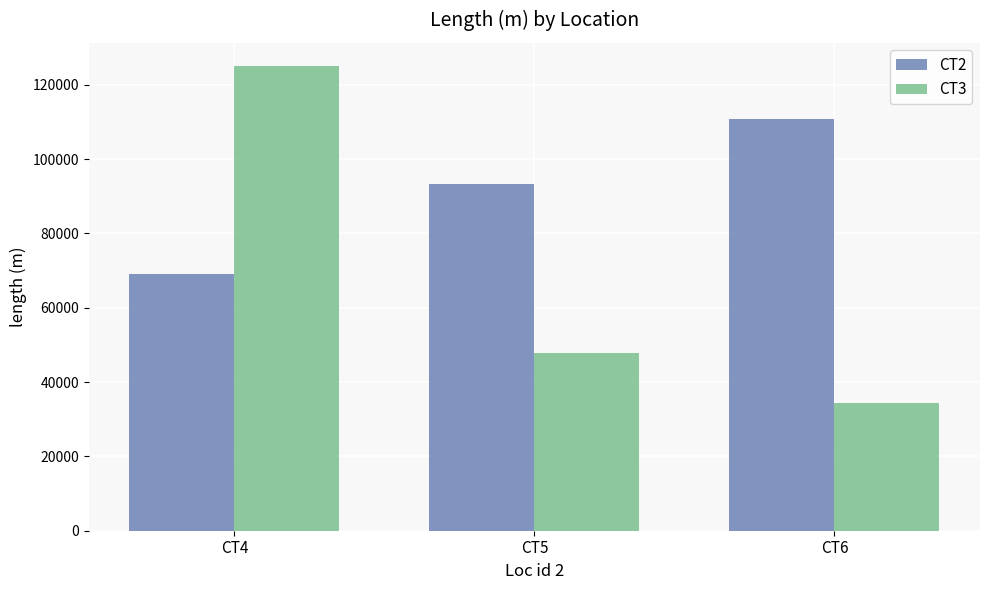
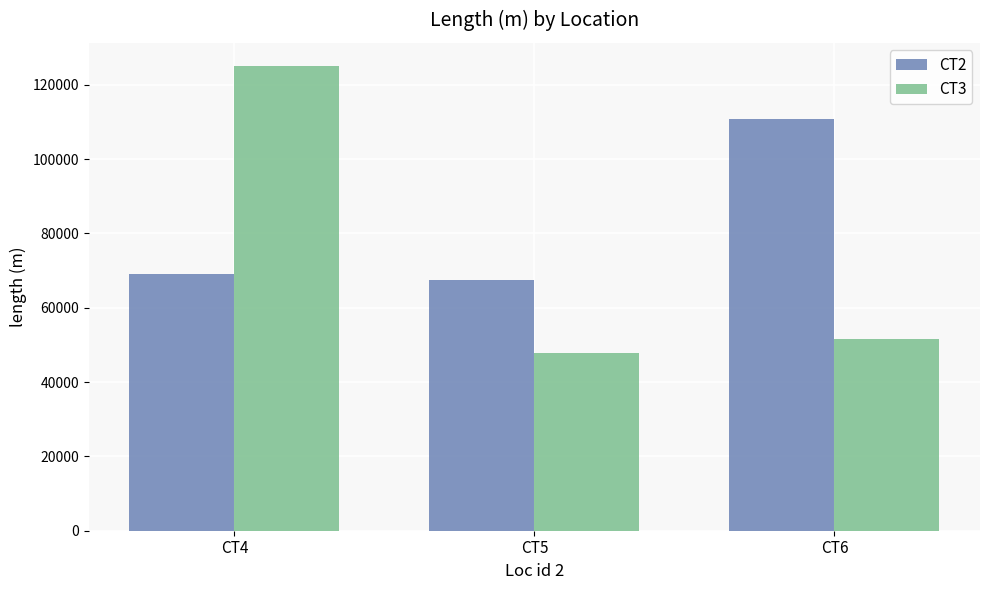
  {
    "CT2": {
      "CT4": 69000,
-     "CT5": 93000,
+     "CT5": 68000,
      "CT6": 111000
    },
    "CT3": {
      "CT4": 125000,
      "CT5": 48000,
-     "CT6": 34000
+     "CT6": 51000
    }
  }
